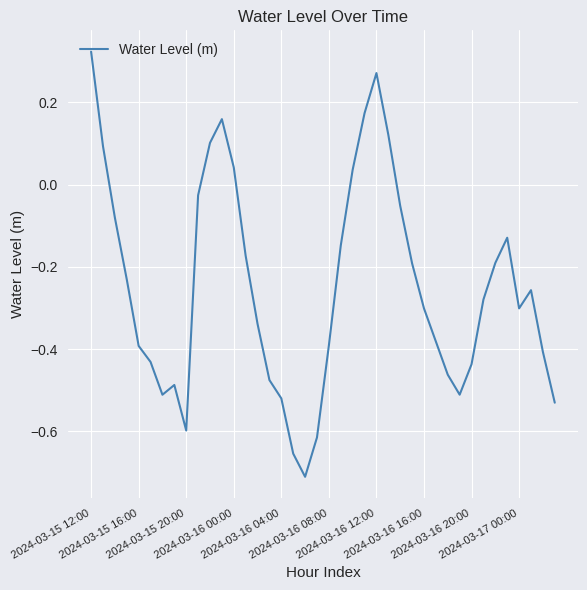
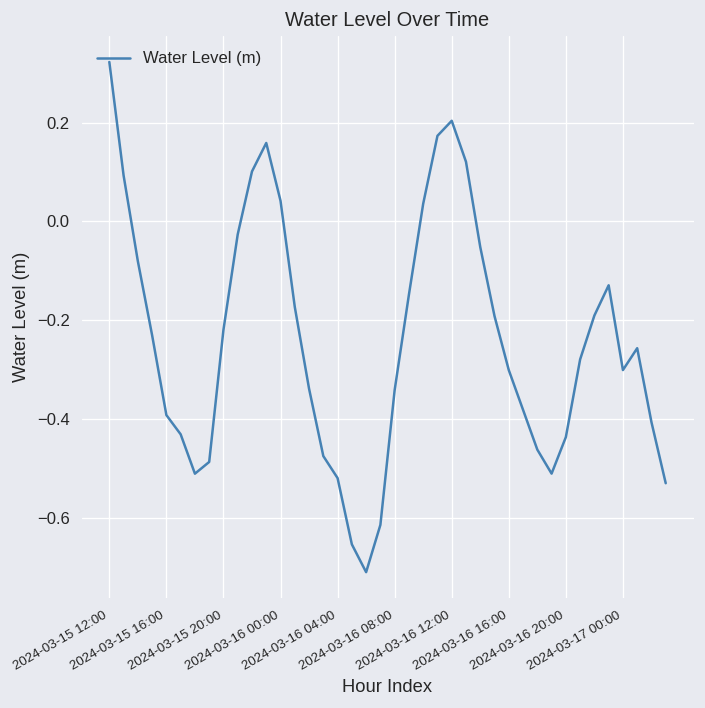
  {
    "2024-03-15 12:00": 0.32,
    "2024-03-15 16:00": -0.39,
-   "2024-03-15 20:00": -0.60,
+   "2024-03-15 20:00": -0.22,
    "2024-03-16 00:00": 0.04,
    "2024-03-16 04:00": -0.52,
-   "2024-03-16 08:00": -0.39,
-   "2024-03-16 12:00": 0.27,
+   "2024-03-16 08:00": -0.34,
+   "2024-03-16 12:00": 0.20,
    "2024-03-16 16:00": -0.30,
    "2024-03-16 20:00": -0.44,
    "2024-03-17 00:00": -0.30
  }
